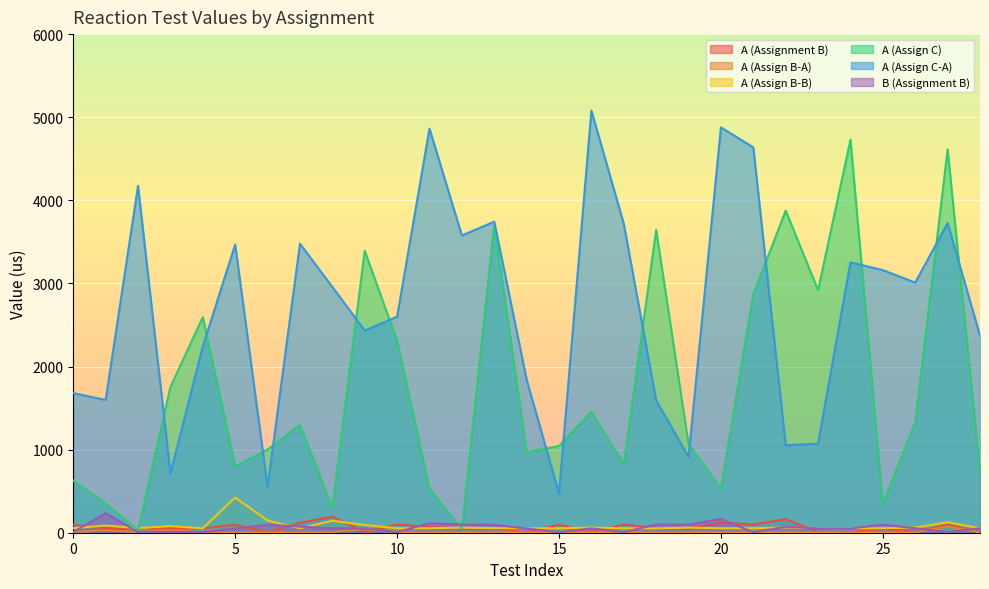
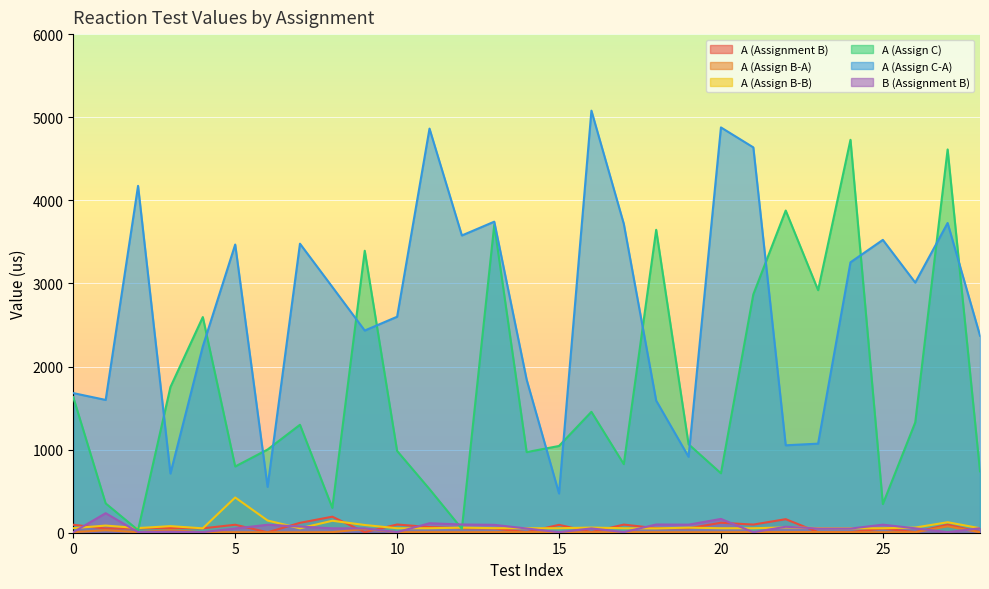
  {
    "A (Assign B-B)": {
      "0": 100,
      "5": 400,
      "10": 100,
      "15": 100,
      "20": 100
    },
    "A (Assign C)": {
-     "0": 600,
+     "0": 1600,
      "5": 800,
-     "10": 2300,
+     "10": 1000,
      "15": 1000,
-     "20": 500,
+     "20": 700,
      "25": 300
    },
    "A (Assign C-A)": {
      "0": 1700,
      "5": 3500,
      "10": 2600,
      "15": 500,
      "20": 4900,
-     "25": 3200
+     "25": 3500
    },
    "B (Assignment B)": {
      "5": 100,
      "20": 200,
      "25": 100
    }
  }
